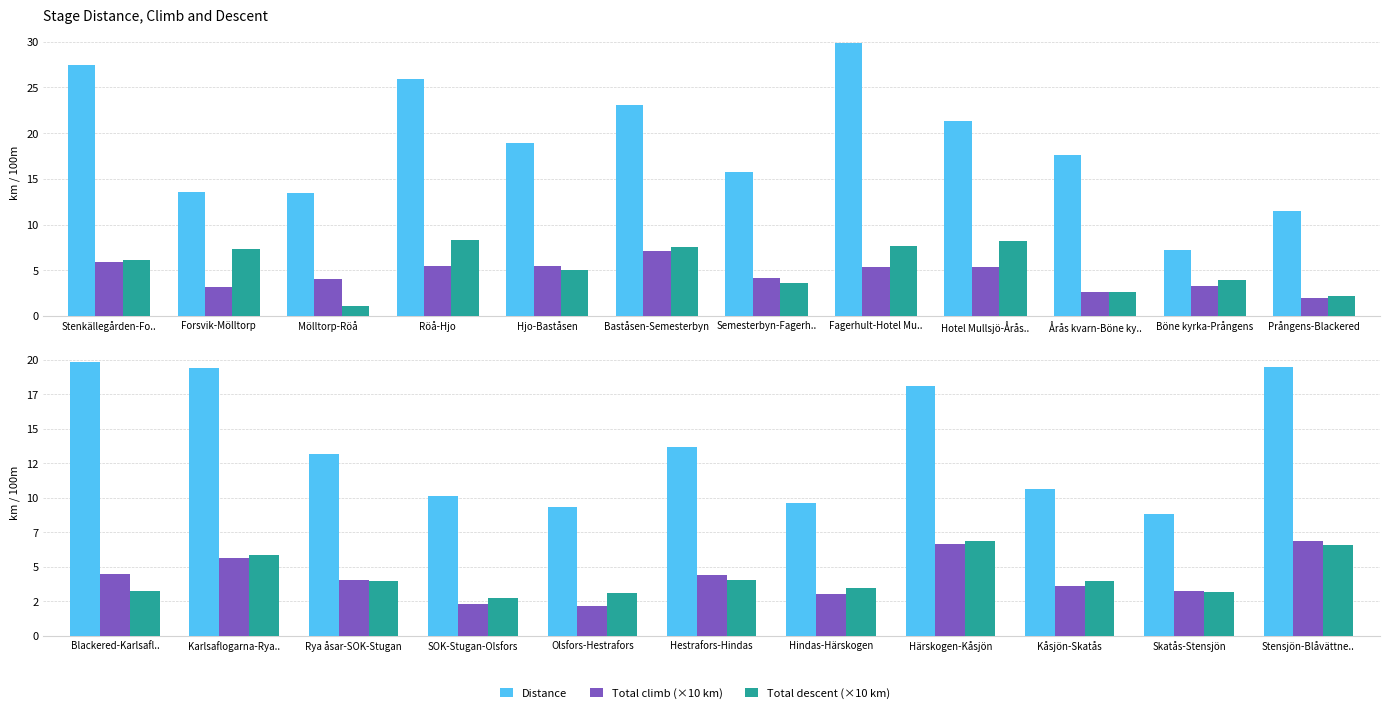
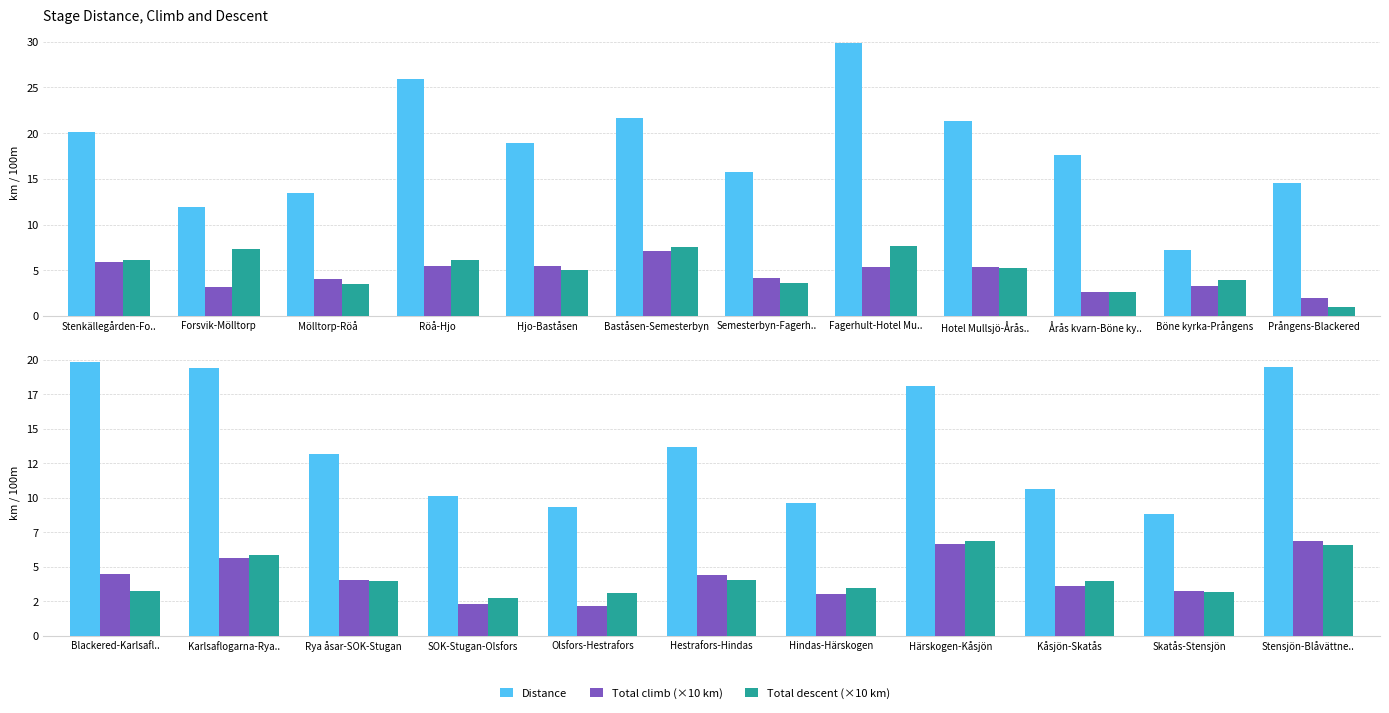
  {
    "Stage Distance, Climb and Descent": {
      "Distance": {
-       "Stenkällegården-Fo..": 27,
-       "Forsvik-Mölltorp": 14,
+       "Stenkällegården-Fo..": 20,
+       "Forsvik-Mölltorp": 12,
        "Mölltorp-Röå": 14,
        "Röå-Hjo": 26,
        "Hjo-Baståsen": 19,
-       "Baståsen-Semesterbyn": 23,
+       "Baståsen-Semesterbyn": 22,
        "Semesterbyn-Fagerh..": 16,
        "Fagerhult-Hotel Mu..": 30,
        "Hotel Mullsjö-Årås..": 21,
        "Årås kvarn-Böne ky..": 18,
        "Böne kyrka-Prångens": 7,
-       "Prångens-Blackered": 12
+       "Prångens-Blackered": 15
      },
      "Total climb (×10 km)": {
        "Stenkällegården-Fo..": 6,
        "Forsvik-Mölltorp": 3,
        "Mölltorp-Röå": 4,
        "Röå-Hjo": 5,
        "Hjo-Baståsen": 5,
        "Baståsen-Semesterbyn": 7,
        "Semesterbyn-Fagerh..": 4,
        "Fagerhult-Hotel Mu..": 5,
        "Hotel Mullsjö-Årås..": 5,
        "Årås kvarn-Böne ky..": 3,
        "Böne kyrka-Prångens": 3,
        "Prångens-Blackered": 2
      },
      "Total descent (×10 km)": {
        "Stenkällegården-Fo..": 6,
        "Forsvik-Mölltorp": 7,
-       "Mölltorp-Röå": 1,
-       "Röå-Hjo": 8,
+       "Mölltorp-Röå": 3,
+       "Röå-Hjo": 6,
        "Hjo-Baståsen": 5,
        "Baståsen-Semesterbyn": 8,
        "Semesterbyn-Fagerh..": 4,
        "Fagerhult-Hotel Mu..": 8,
-       "Hotel Mullsjö-Årås..": 8,
+       "Hotel Mullsjö-Årås..": 5,
        "Årås kvarn-Böne ky..": 3,
        "Böne kyrka-Prångens": 4,
-       "Prångens-Blackered": 2
+       "Prångens-Blackered": 1
      }
    }
  }
